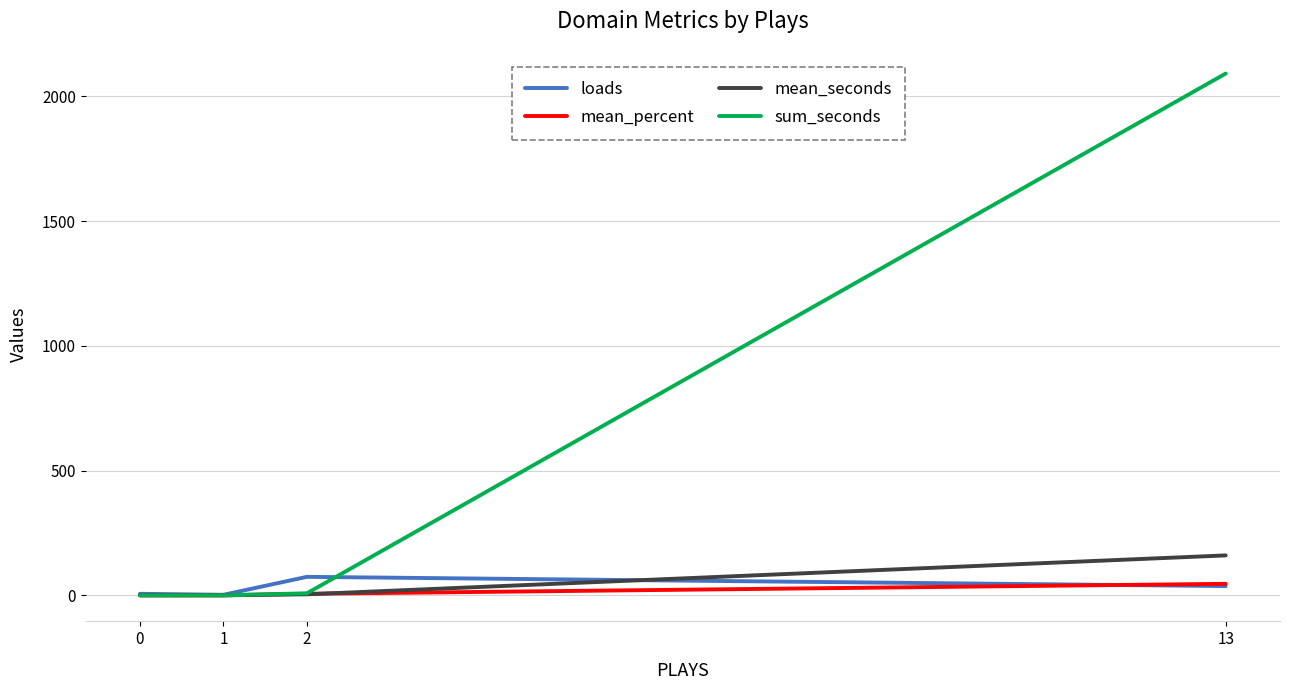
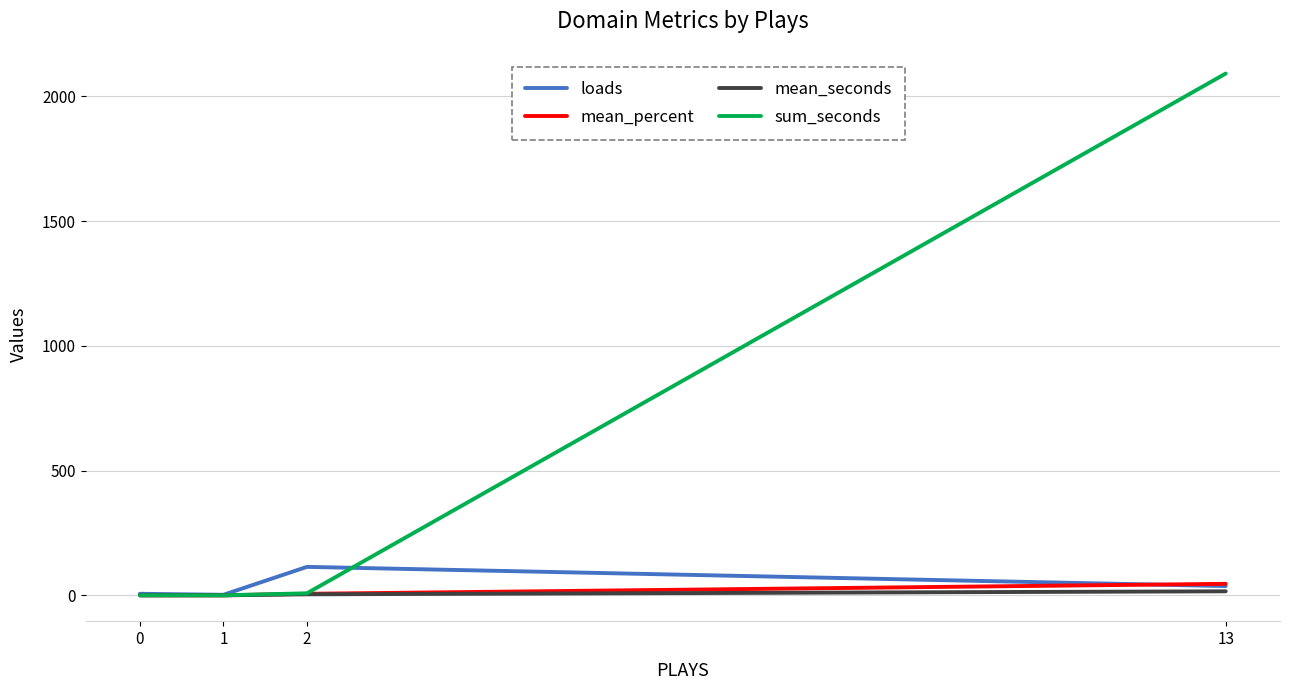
  {
    "loads": {
-     "2": 70
+     "2": 110
    },
    "mean_seconds": {
-     "13": 160
+     "13": 20
    },
    "sum_seconds": {
      "13": 2090
    }
  }
